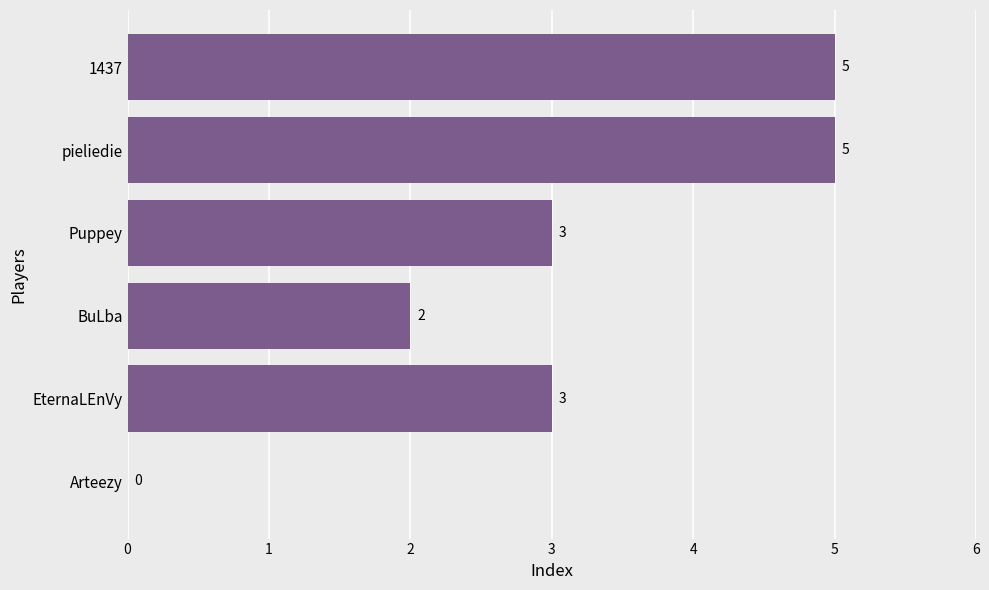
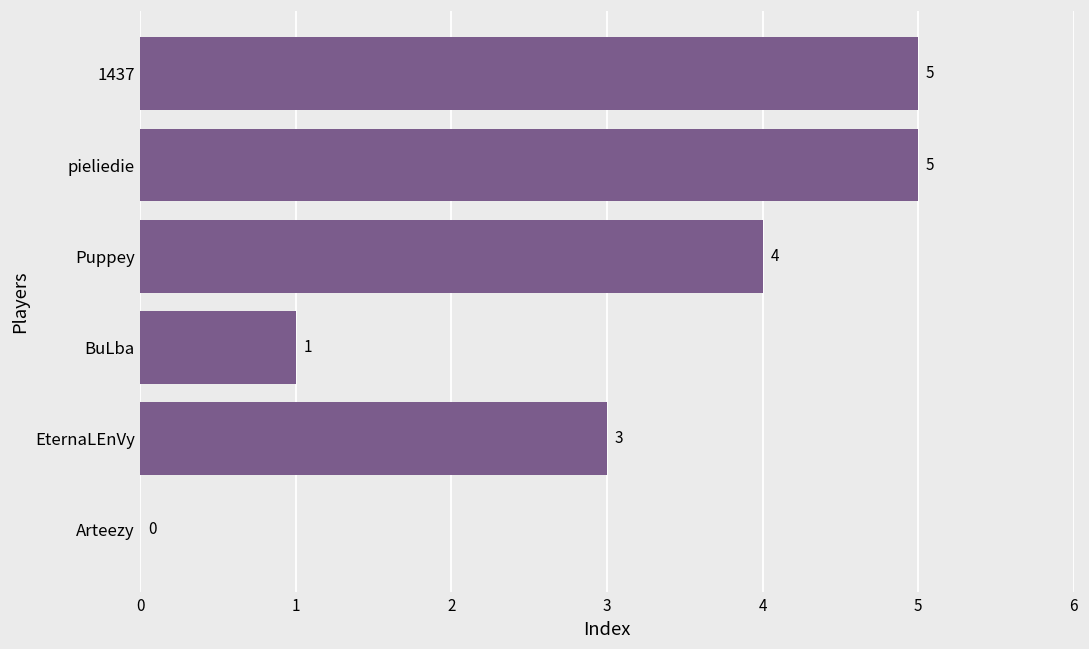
  {
    "1437": 5,
    "pieliedie": 5,
-   "Puppey": 3,
-   "BuLba": 2,
+   "Puppey": 4,
+   "BuLba": 1,
    "EternaLEnVy": 3,
    "Arteezy": 0
  }
